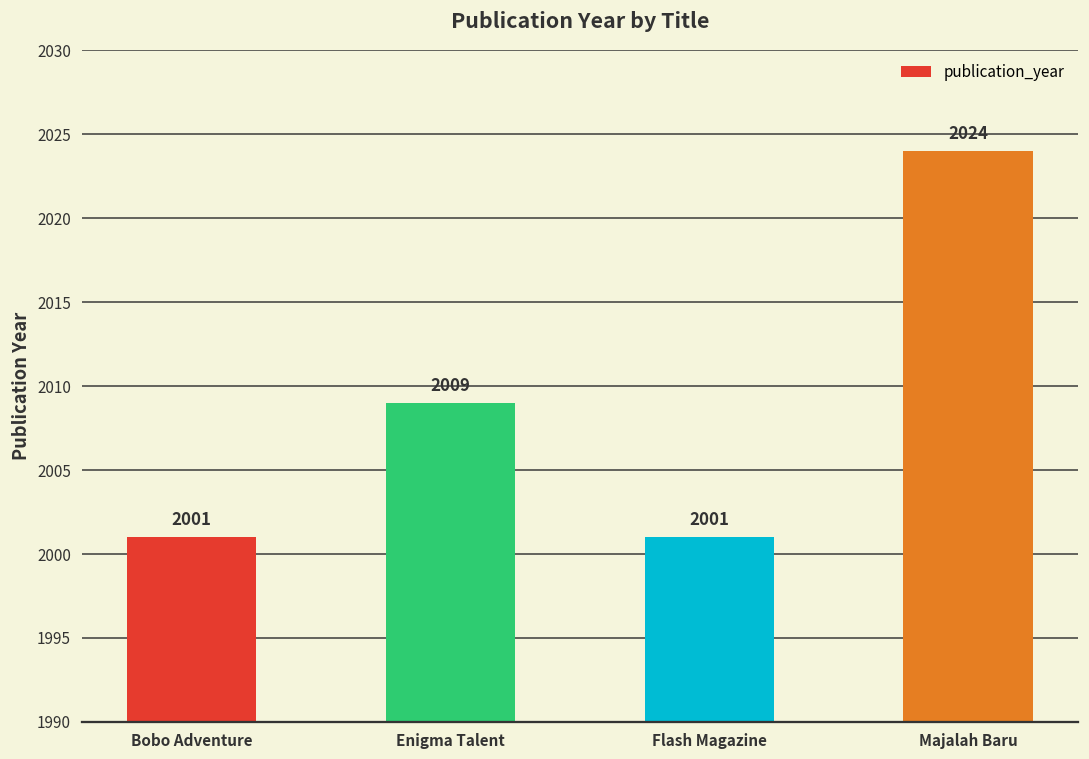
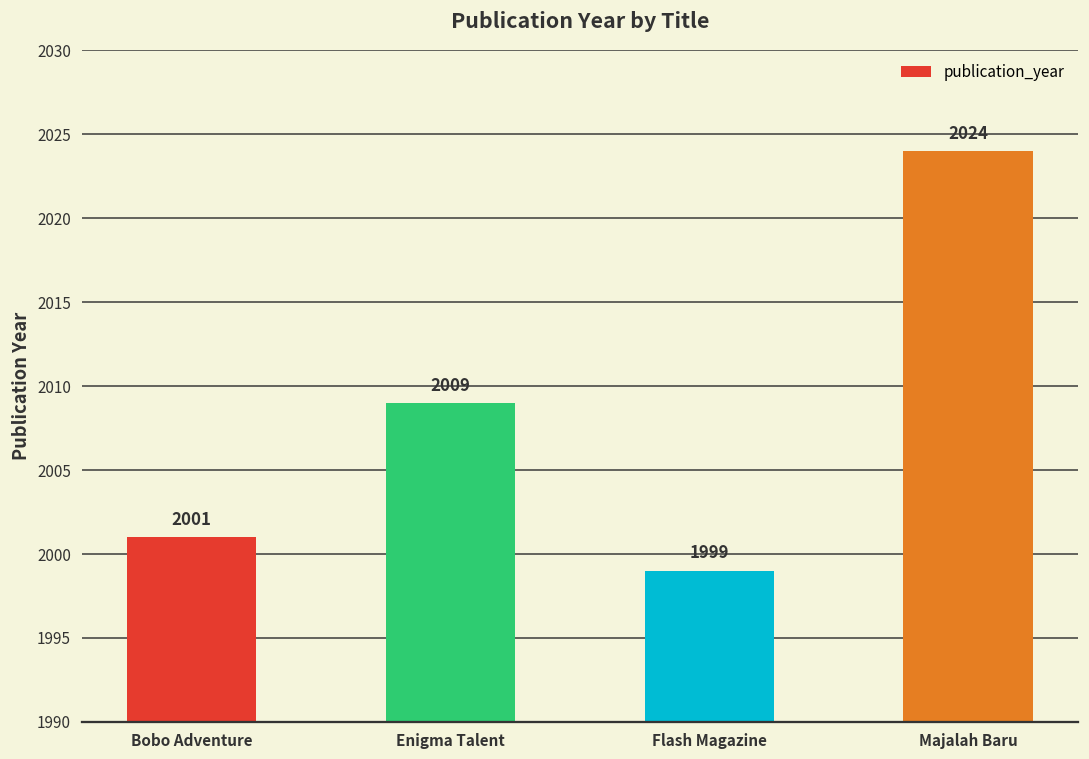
  {
    "Bobo Adventure": 2001,
    "Enigma Talent": 2009,
-   "Flash Magazine": 2001,
+   "Flash Magazine": 1999,
    "Majalah Baru": 2024
  }
